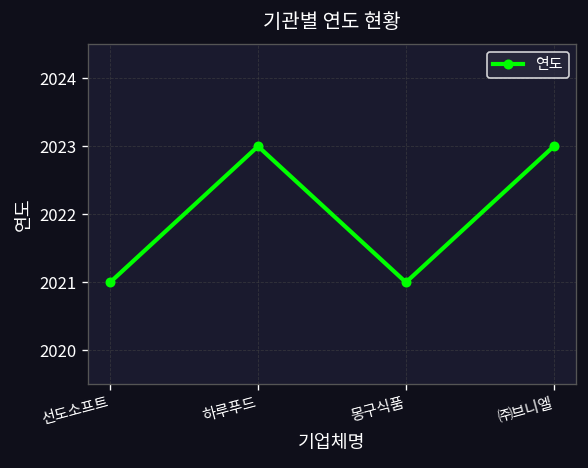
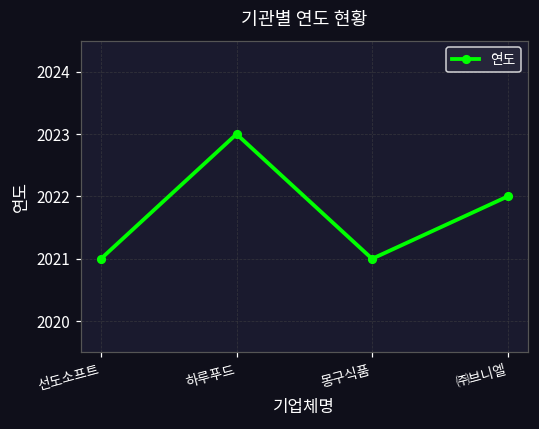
  {
    "선도소프트": 2021,
    "하루푸드": 2023,
    "몽구식품": 2021,
-   "㈜브니엘": 2023
+   "㈜브니엘": 2022
  }
